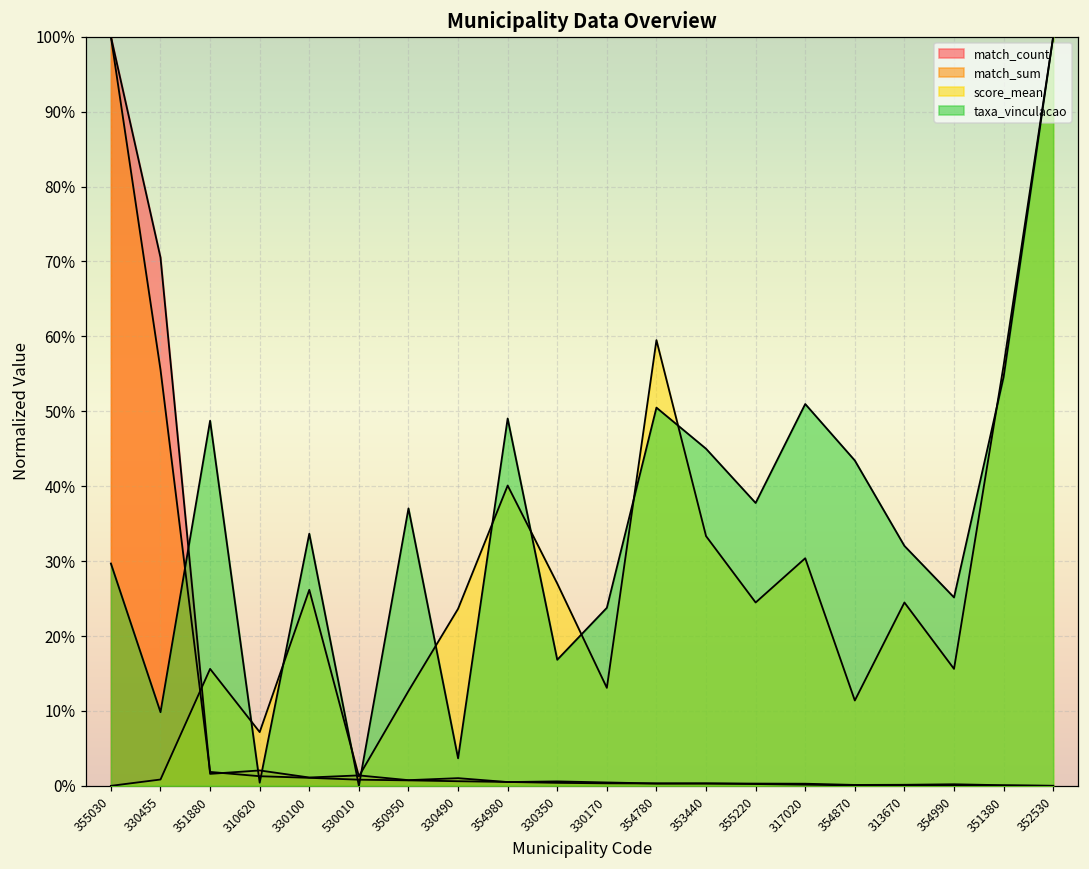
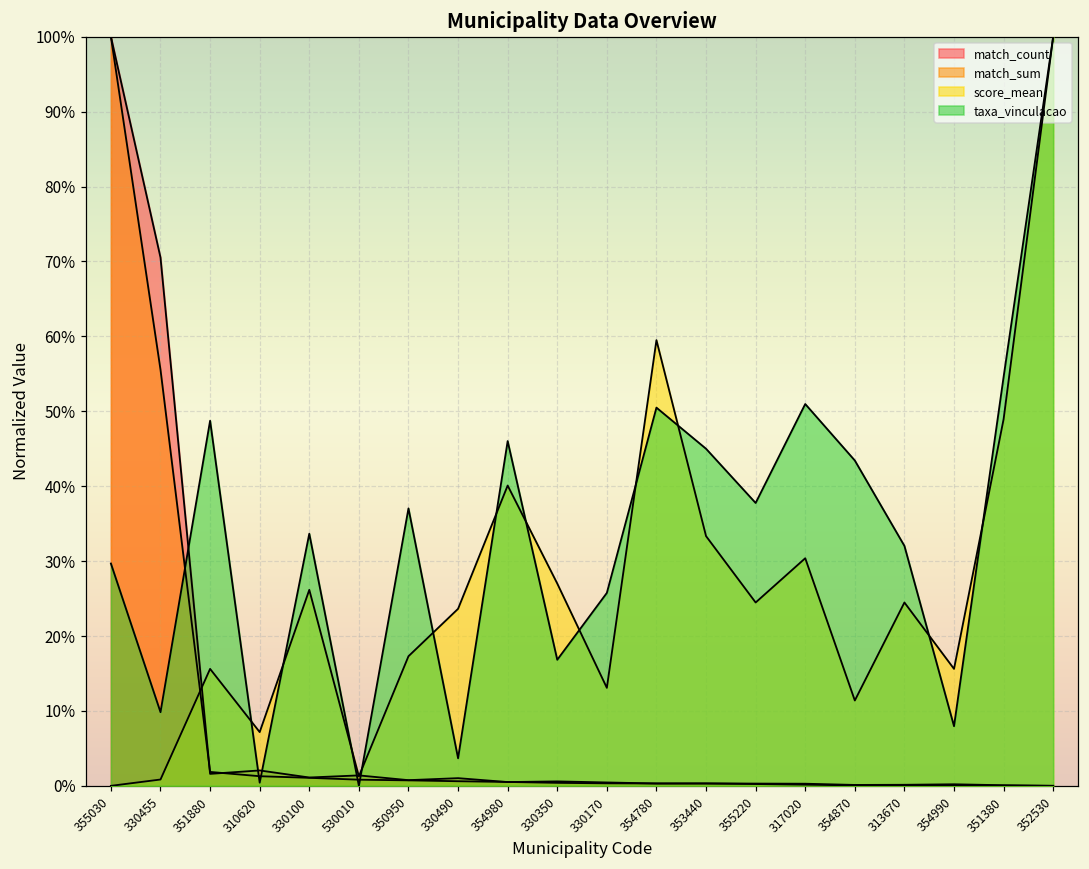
  {
    "match_count": {
      "330455": "71%",
      "310620": "2%",
      "330490": "1%"
    },
    "match_sum": {
      "330455": "56%",
      "310620": "1%",
      "530010": "1%",
      "330490": "1%"
    },
    "score_mean": {
      "355030": "0%",
      "330455": "1%",
      "351880": "16%",
      "310620": "7%",
      "330100": "26%",
-     "350950": "13%",
+     "350950": "17%",
      "330490": "24%",
      "354980": "40%",
      "330350": "27%",
      "330170": "13%",
      "354780": "59%",
      "353440": "33%",
      "355220": "24%",
      "317020": "30%",
      "354870": "11%",
      "313670": "24%",
      "354990": "16%",
-     "351380": "56%"
+     "351380": "49%"
    },
    "taxa_vinculacao": {
      "355030": "30%",
      "330455": "10%",
      "351880": "49%",
      "310620": "0%",
      "330100": "34%",
      "530010": "0%",
      "350950": "37%",
      "330490": "4%",
-     "354980": "49%",
+     "354980": "46%",
      "330350": "17%",
-     "330170": "24%",
+     "330170": "26%",
      "354780": "50%",
      "353440": "45%",
      "355220": "38%",
      "317020": "51%",
      "354870": "43%",
      "313670": "32%",
-     "354990": "25%",
+     "354990": "8%",
      "351380": "55%"
    }
  }
